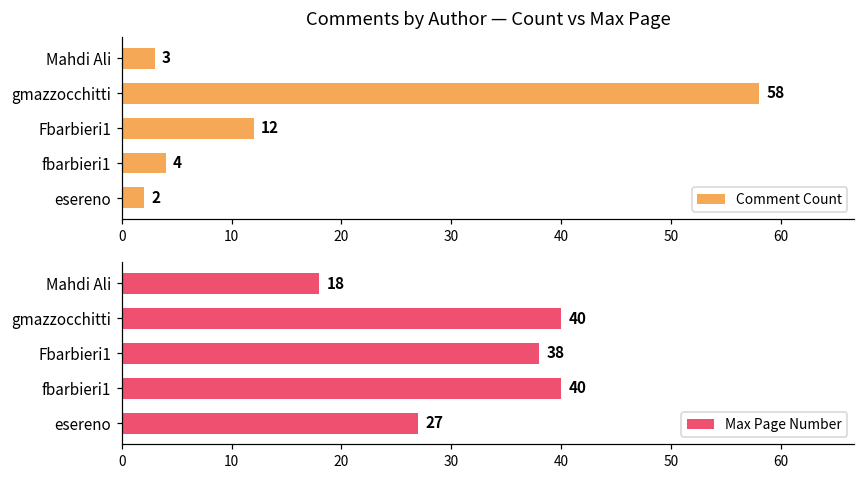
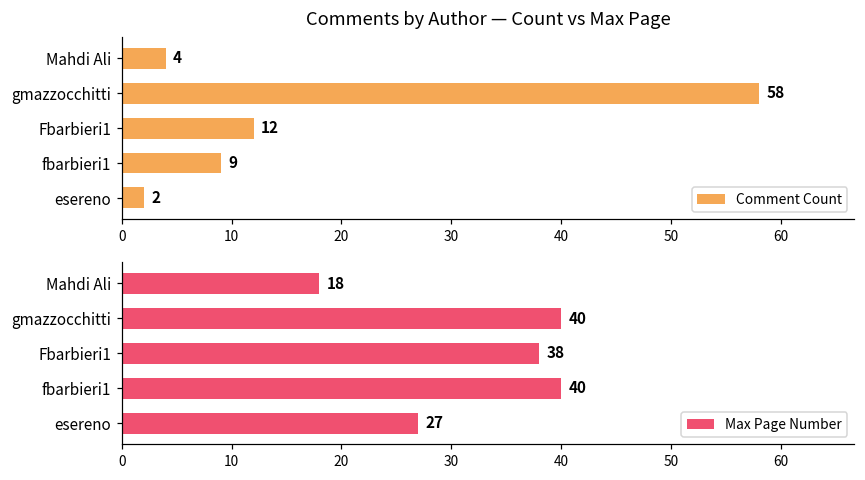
  {
    "Comments by Author — Count vs Max Page": {
-     "Mahdi Ali": 3,
+     "Mahdi Ali": 4,
      "gmazzocchitti": 58,
      "Fbarbieri1": 12,
-     "fbarbieri1": 4,
+     "fbarbieri1": 9,
      "esereno": 2
    }
  }
